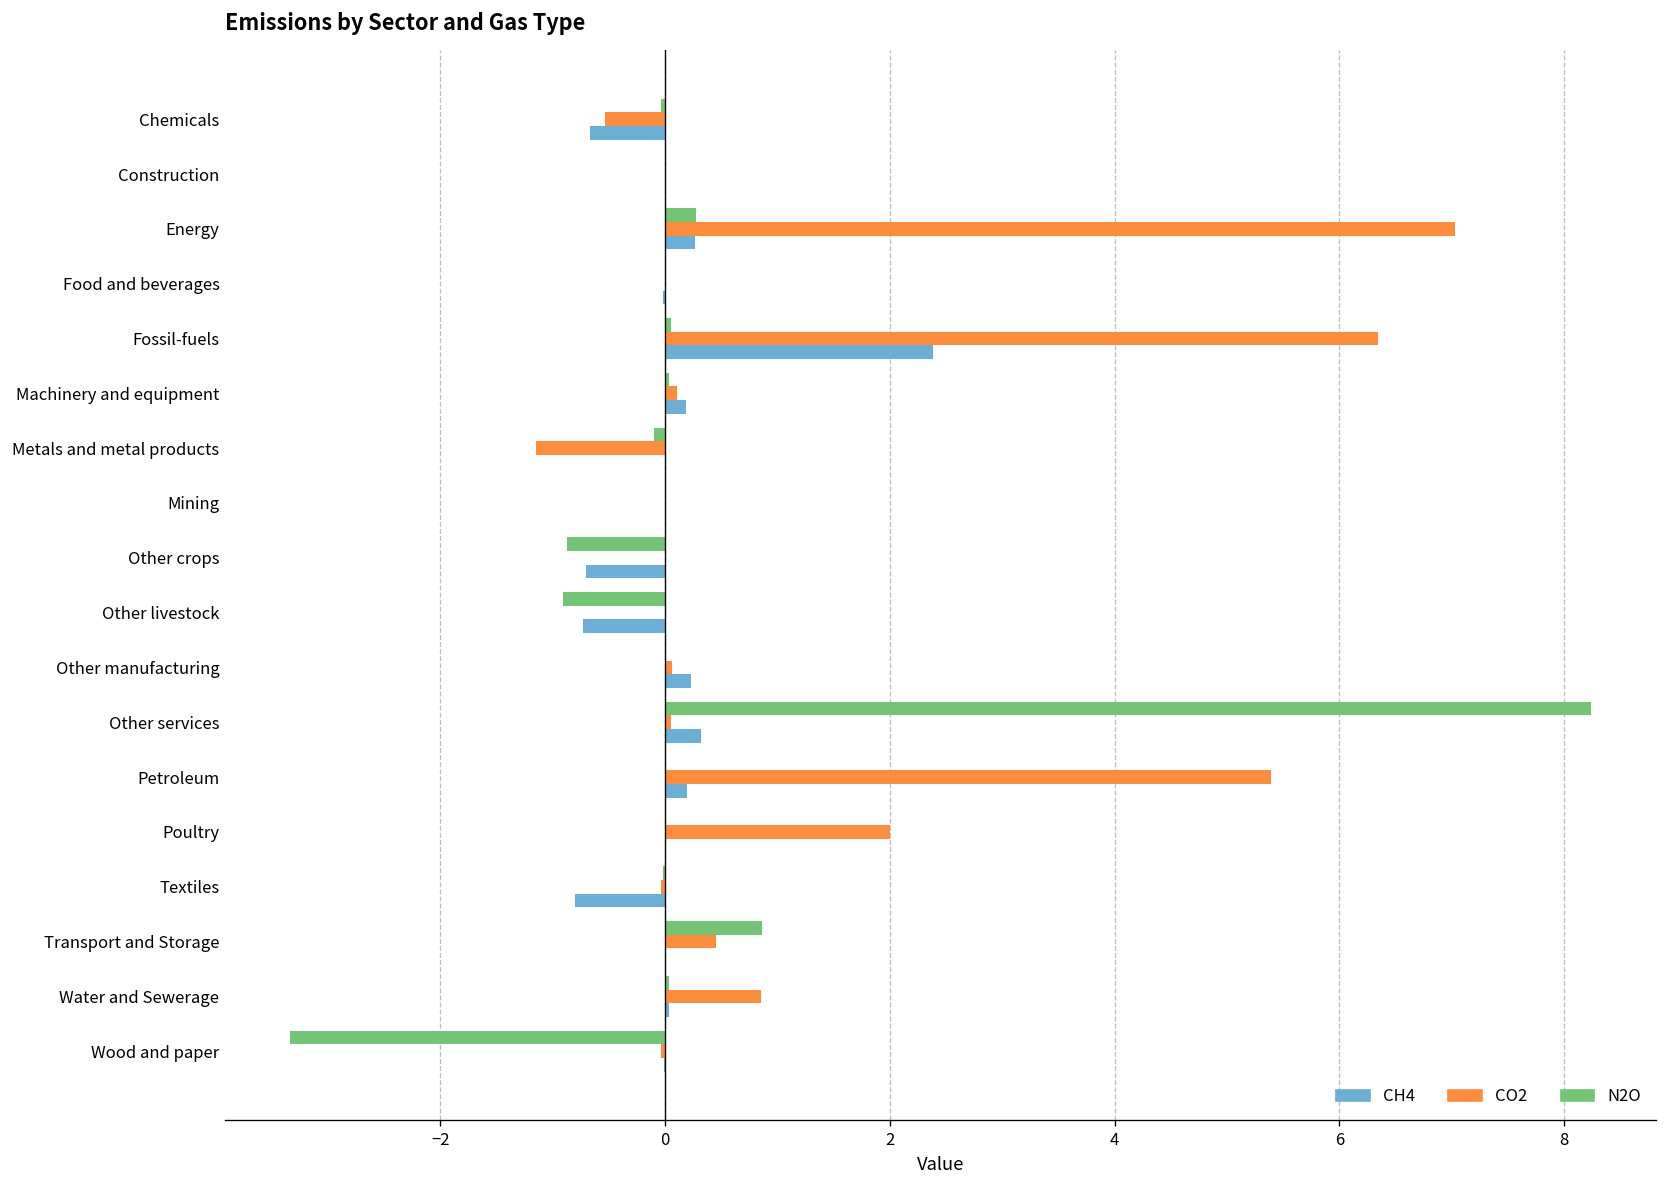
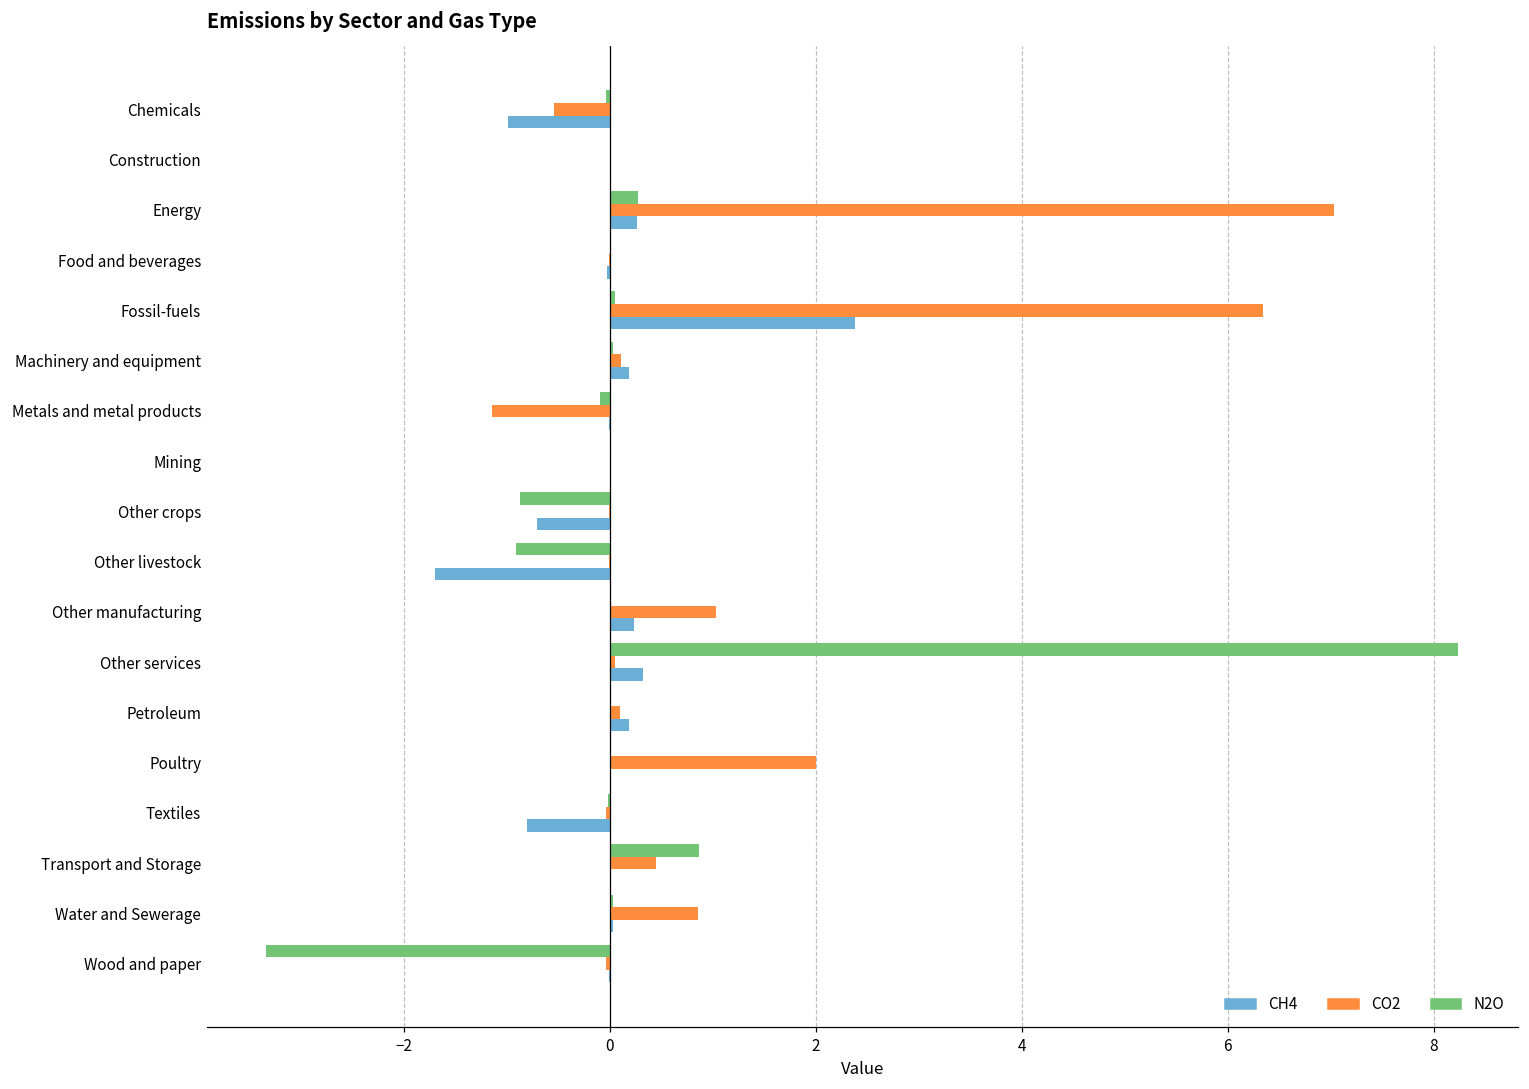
  {
    "CH4": {
-     "Chemicals": -0.7,
+     "Chemicals": -1.0,
      "Energy": 0.3,
      "Fossil-fuels": 2.4,
      "Machinery and equipment": 0.2,
      "Other crops": -0.7,
-     "Other livestock": -0.7,
+     "Other livestock": -1.7,
      "Other manufacturing": 0.2,
      "Other services": 0.3,
      "Petroleum": 0.2,
      "Textiles": -0.8,
      "Water and Sewerage": 0.0
    },
    "CO2": {
      "Chemicals": -0.5,
      "Energy": 7.0,
      "Fossil-fuels": 6.3,
      "Machinery and equipment": 0.1,
      "Metals and metal products": -1.1,
-     "Other manufacturing": 0.1,
+     "Other manufacturing": 1.0,
      "Other services": 0.1,
-     "Petroleum": 5.4,
+     "Petroleum": 0.1,
      "Poultry": 2.0,
      "Textiles": 0.0,
      "Transport and Storage": 0.5,
      "Water and Sewerage": 0.9,
      "Wood and paper": 0.0
    },
    "N2O": {
      "Chemicals": 0.0,
      "Energy": 0.3,
      "Fossil-fuels": 0.0,
      "Machinery and equipment": 0.0,
      "Metals and metal products": -0.1,
      "Other crops": -0.9,
      "Other livestock": -0.9,
      "Other services": 8.2,
      "Transport and Storage": 0.9,
      "Water and Sewerage": 0.0,
      "Wood and paper": -3.3
    }
  }
